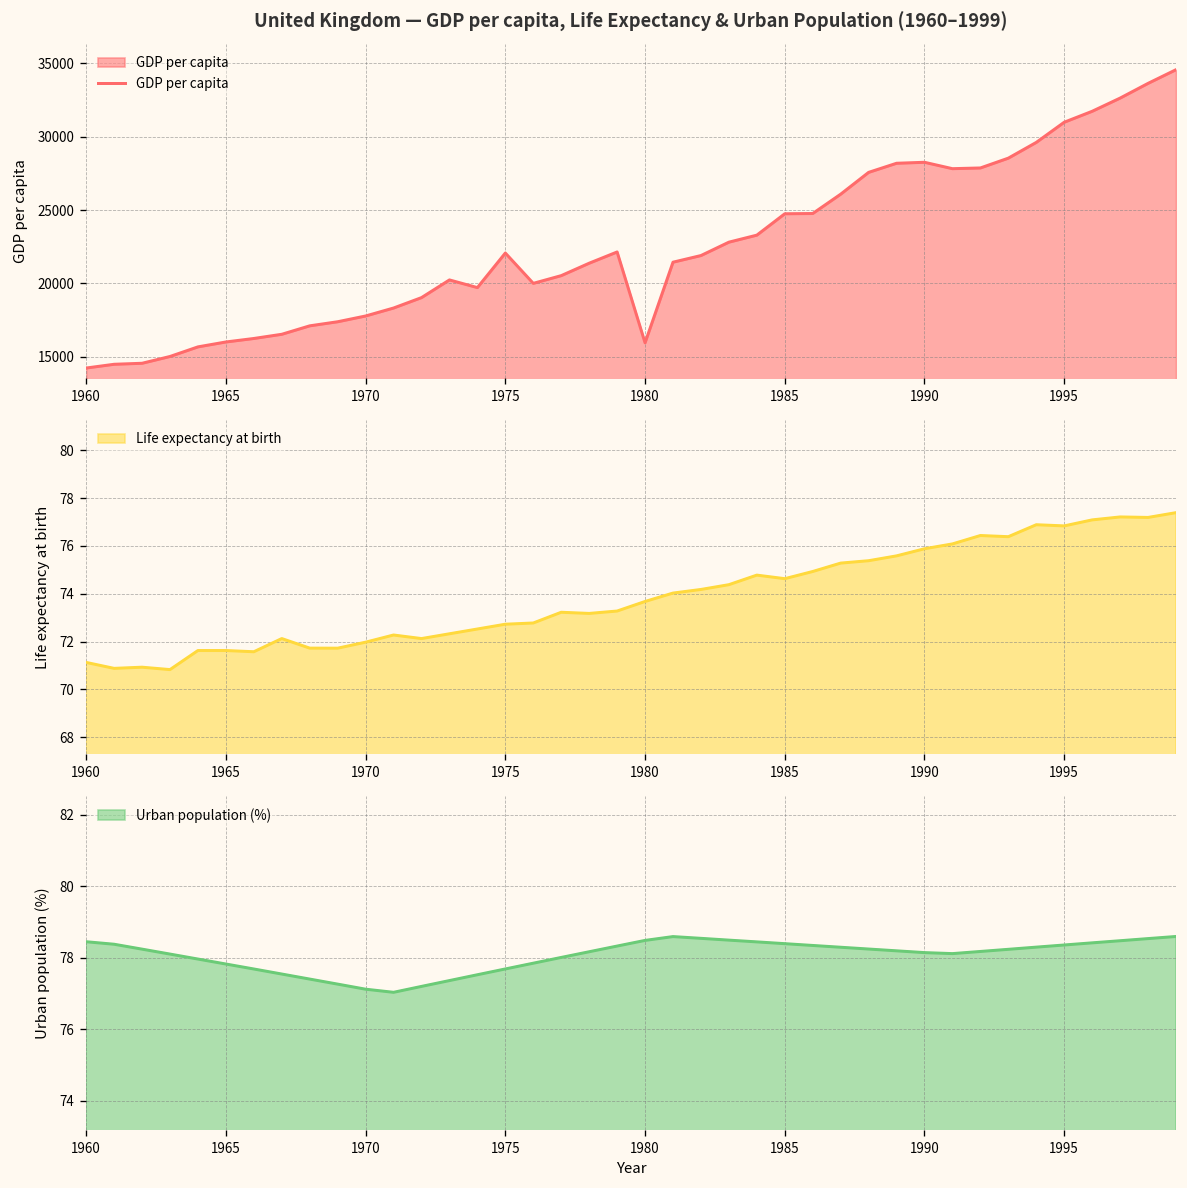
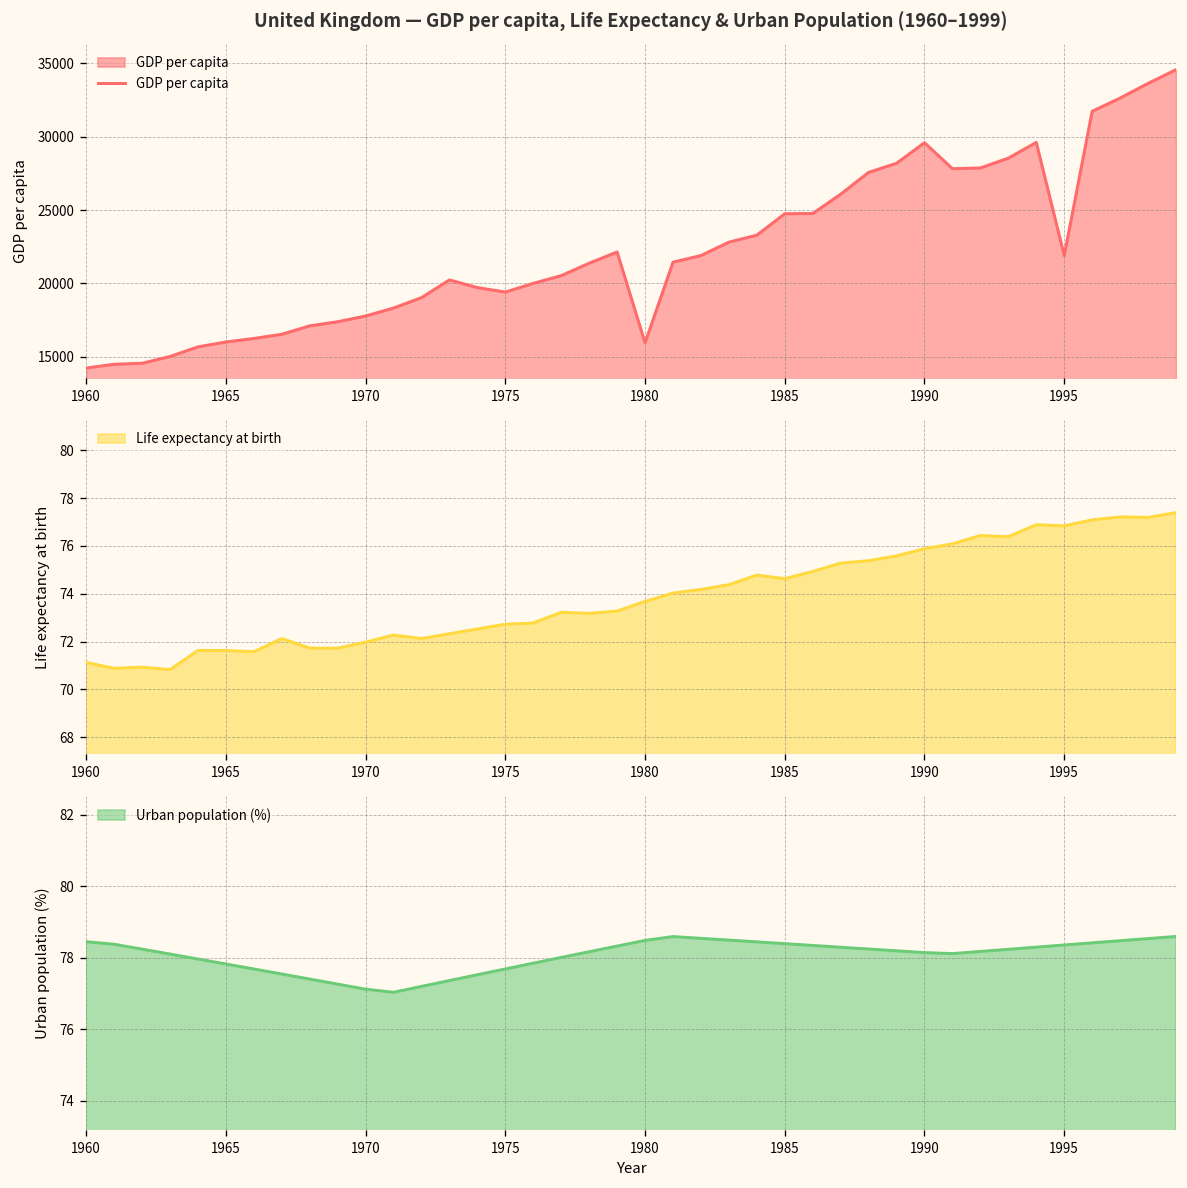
  {
    "United Kingdom — GDP per capita, Life Expectancy & Urban Population (1960–1999)": {
      "1960": 14200,
      "1965": 16000,
      "1970": 17800,
-     "1975": 22100,
+     "1975": 19400,
      "1980": 16000,
      "1985": 24700,
-     "1990": 28300,
-     "1995": 31000
+     "1990": 29600,
+     "1995": 21900
    }
  }
